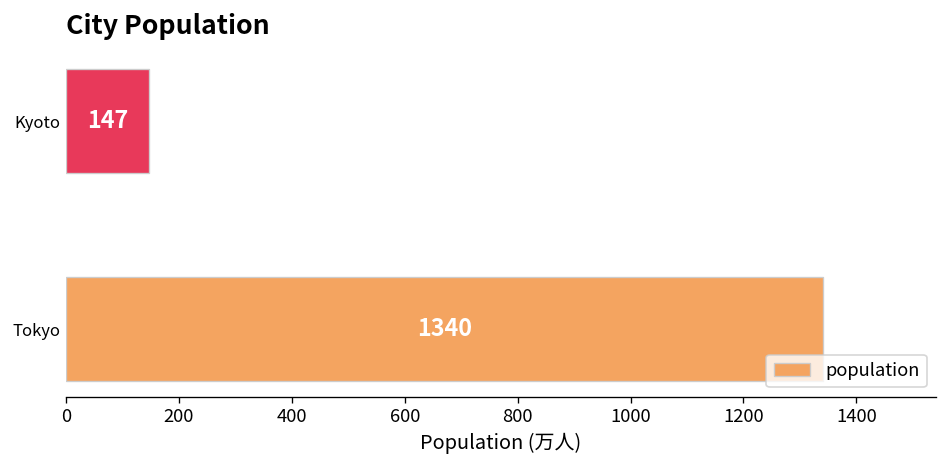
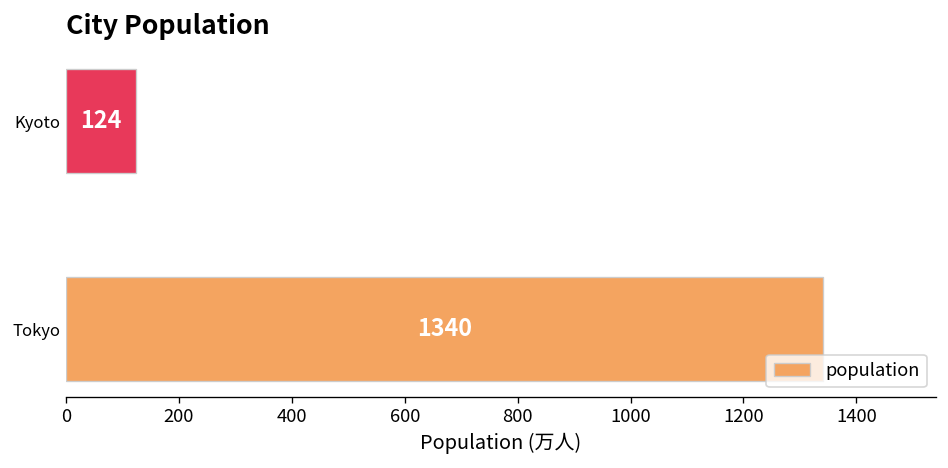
  {
-   "Kyoto": 147,
+   "Kyoto": 124,
    "Tokyo": 1340
  }
